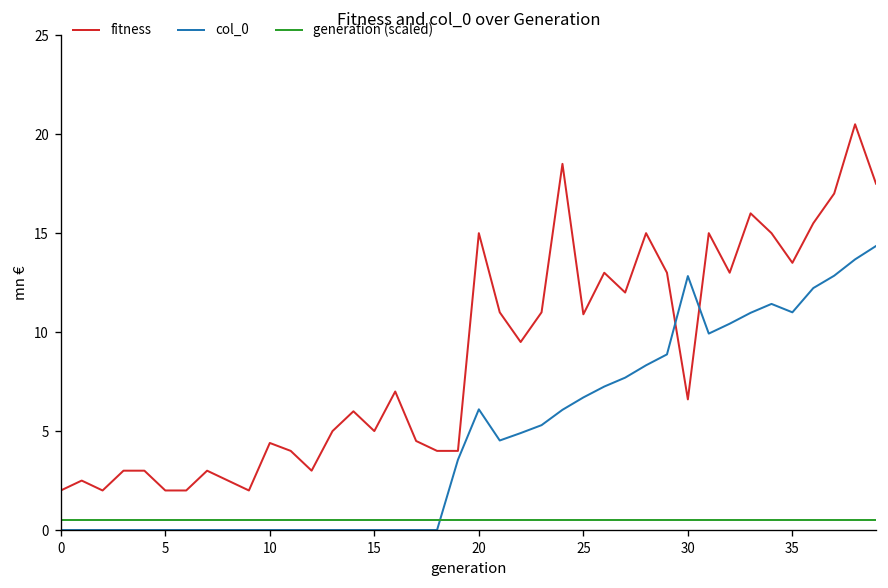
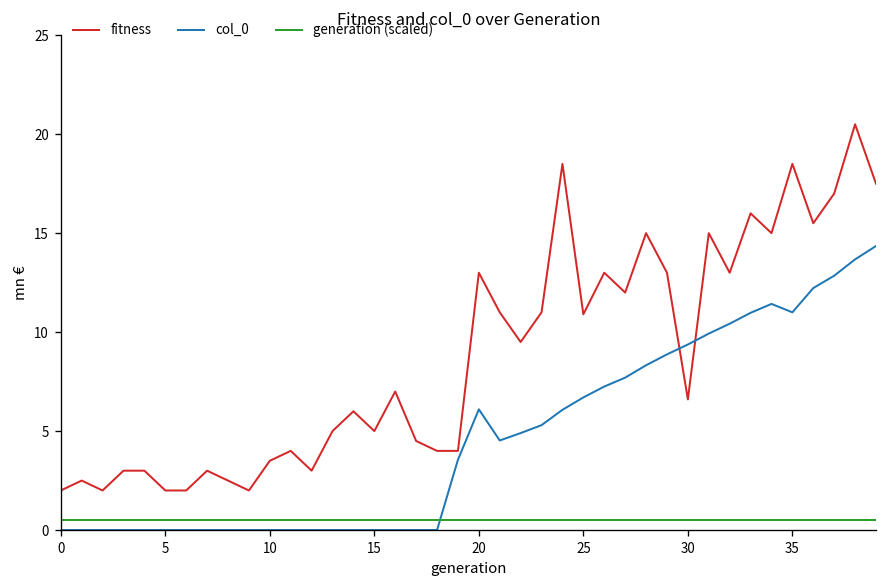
  {
    "fitness": {
      "0": 2.0,
      "5": 2.0,
-     "10": 4.4,
+     "10": 3.5,
      "15": 5.0,
-     "20": 15,
+     "20": 13,
      "25": 10.9,
      "30": 6.6,
-     "35": 13.5
+     "35": 18.5
    },
    "col_0": {
      "0": 0.0,
      "5": 0.0,
      "10": 0.0,
      "15": 0.0,
      "20": 6.1,
      "25": 6.7,
-     "30": 12.8,
+     "30": 9.4,
      "35": 11.0
    },
    "generation (scaled)": {
      "0": 0.5,
      "5": 0.5,
      "10": 0.5,
      "15": 0.5,
      "20": 0.5,
      "25": 0.5,
      "30": 0.5,
      "35": 0.5
    }
  }
